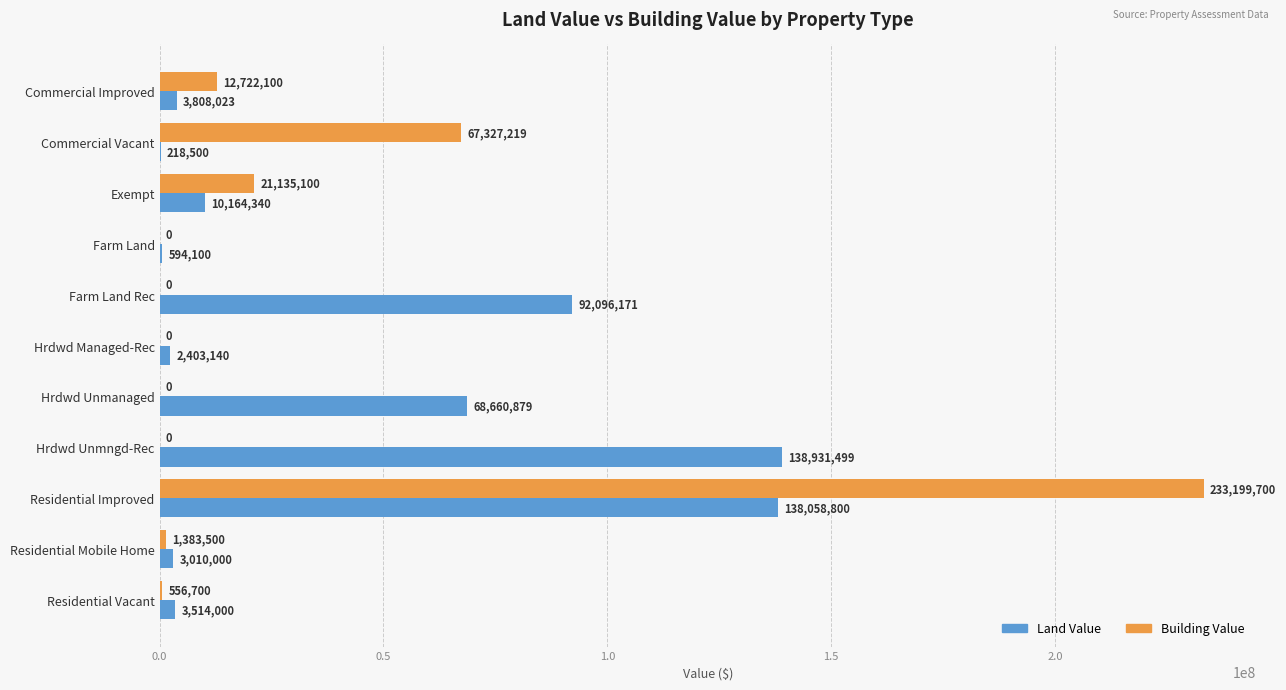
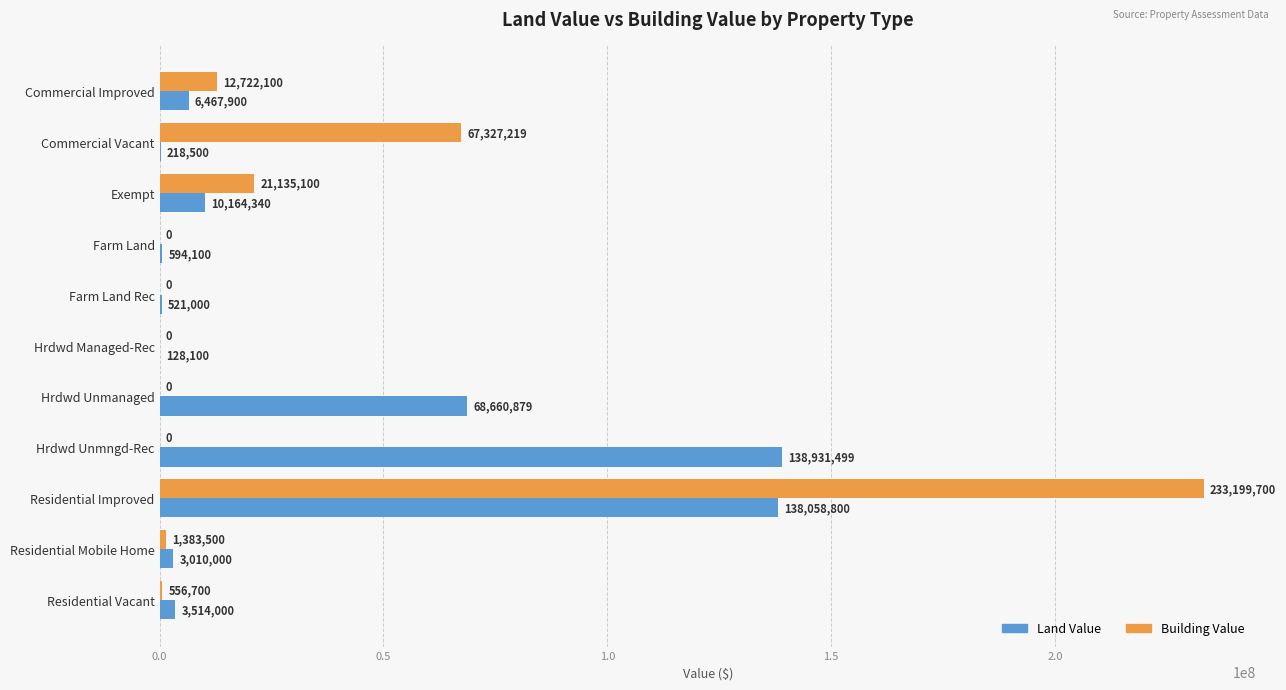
  {
    "Land Value": {
-     "Commercial Improved": "3,808,023",
+     "Commercial Improved": "6,467,900",
      "Commercial Vacant": "218,500",
      "Exempt": "10,164,340",
      "Farm Land": "594,100",
-     "Farm Land Rec": "92,096,171",
-     "Hrdwd Managed-Rec": "2,403,140",
+     "Farm Land Rec": "521,000",
+     "Hrdwd Managed-Rec": "128,100",
      "Hrdwd Unmanaged": "68,660,879",
      "Hrdwd Unmngd-Rec": "138,931,499",
      "Residential Improved": "138,058,800",
      "Residential Mobile Home": "3,010,000",
      "Residential Vacant": "3,514,000"
    },
    "Building Value": {
      "Commercial Improved": "12,722,100",
      "Commercial Vacant": "67,327,219",
      "Exempt": "21,135,100",
      "Farm Land": "0",
      "Farm Land Rec": "0",
      "Hrdwd Managed-Rec": "0",
      "Hrdwd Unmanaged": "0",
      "Hrdwd Unmngd-Rec": "0",
      "Residential Improved": "233,199,700",
      "Residential Mobile Home": "1,383,500",
      "Residential Vacant": "556,700"
    }
  }
